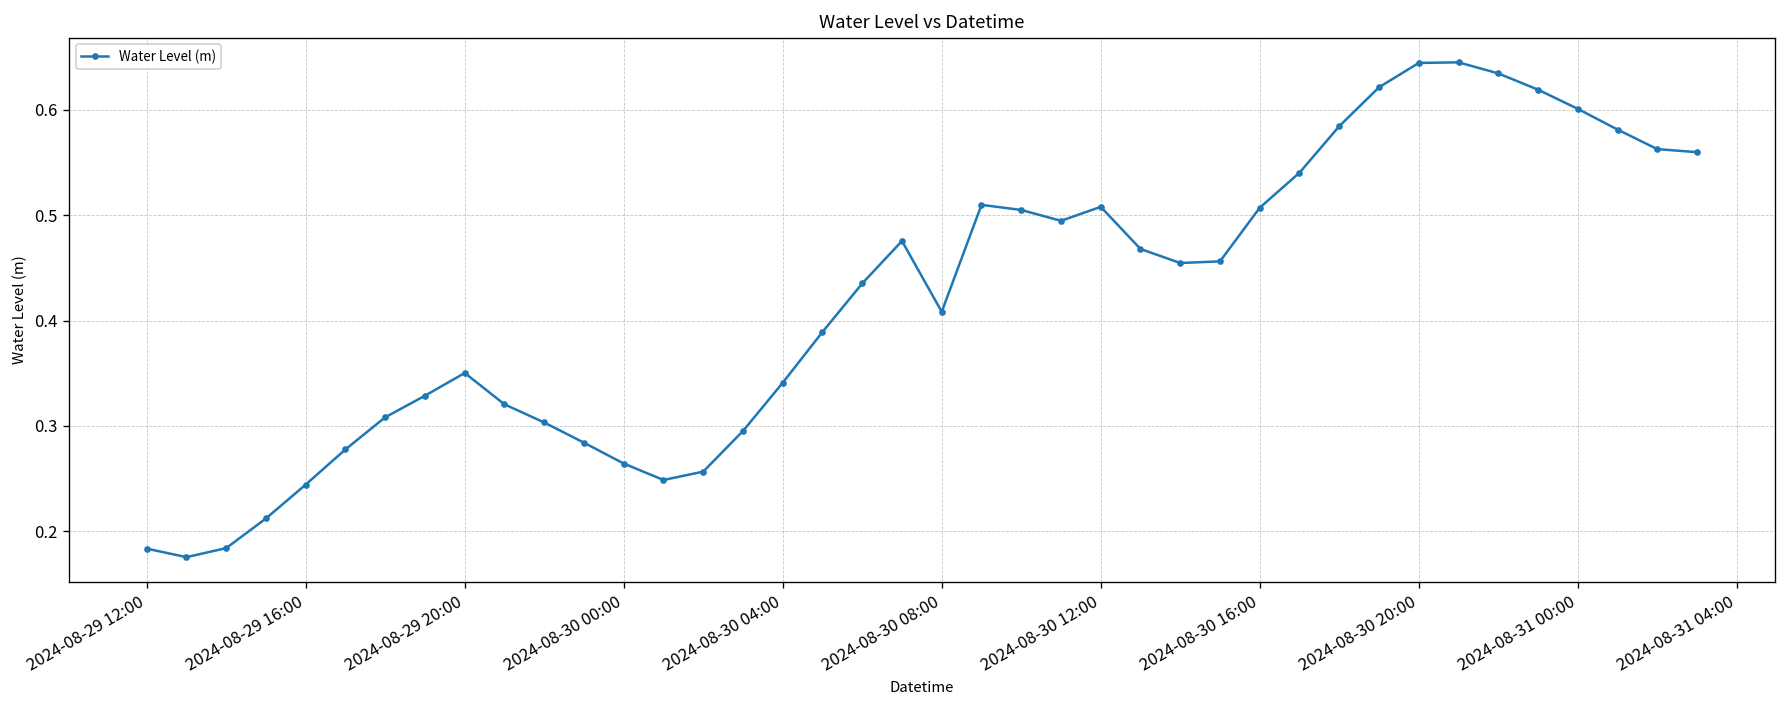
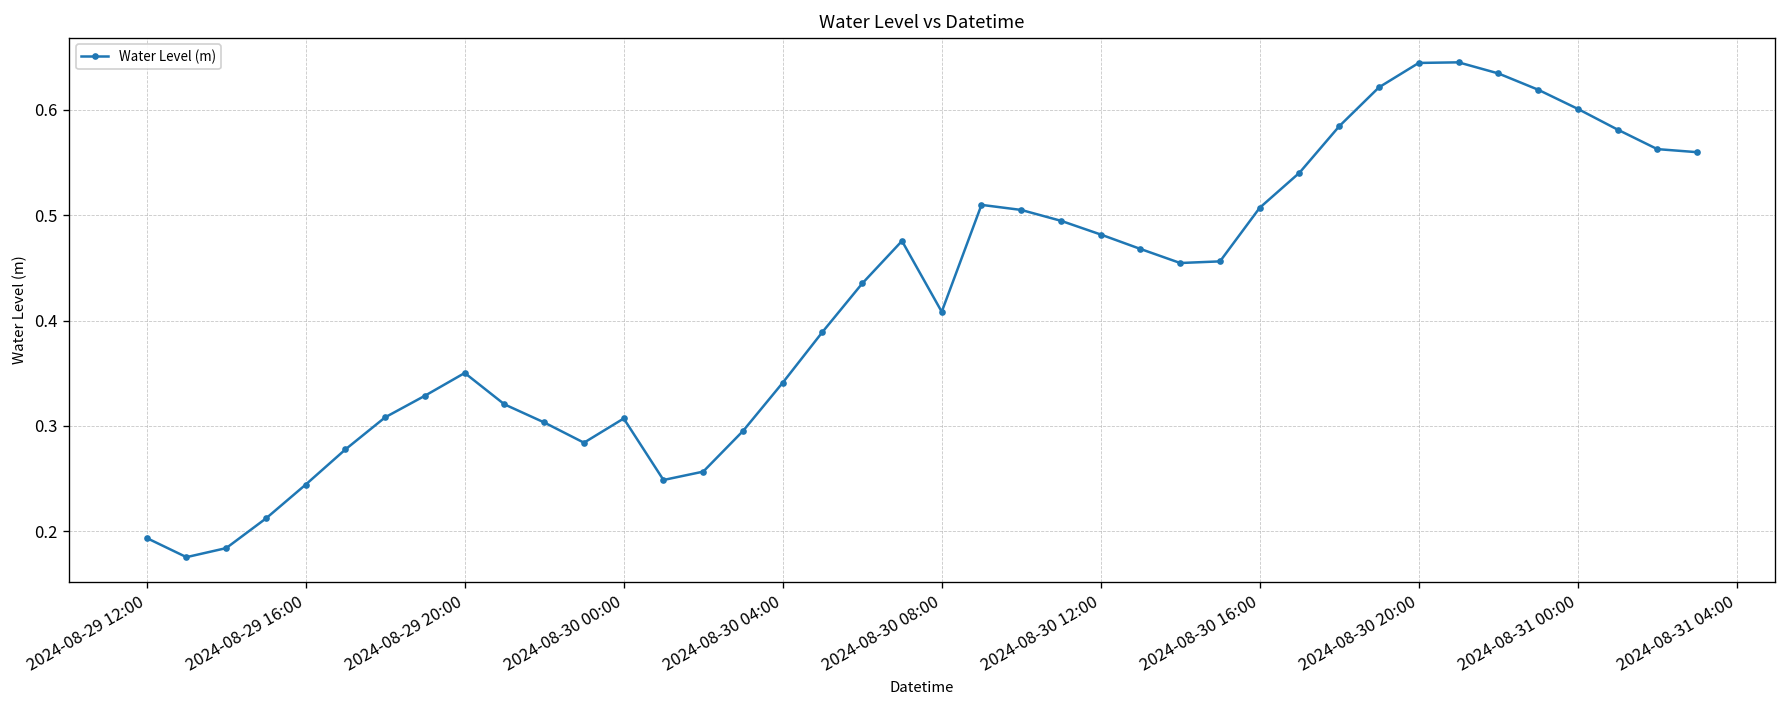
  {
-   "2024-08-29 12:00": 0.18,
+   "2024-08-29 12:00": 0.19,
    "2024-08-29 16:00": 0.24,
    "2024-08-29 20:00": 0.35,
-   "2024-08-30 00:00": 0.26,
+   "2024-08-30 00:00": 0.31,
    "2024-08-30 04:00": 0.34,
    "2024-08-30 08:00": 0.41,
-   "2024-08-30 12:00": 0.51,
+   "2024-08-30 12:00": 0.48,
    "2024-08-30 16:00": 0.51,
    "2024-08-30 20:00": 0.64,
    "2024-08-31 00:00": 0.60
  }
